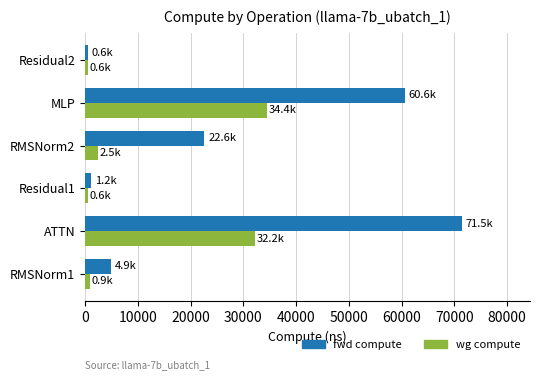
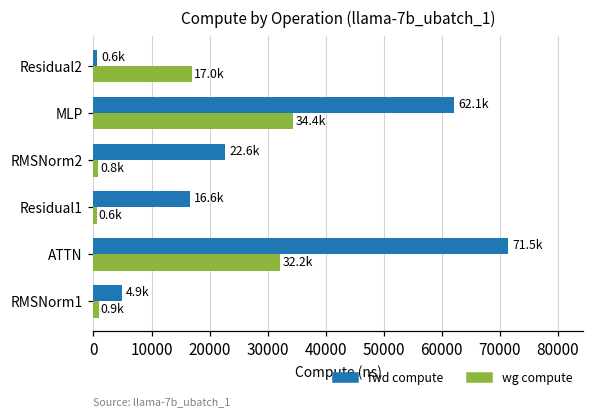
  {
    "fwd compute": {
      "Residual2": "0.6k",
-     "MLP": "60.6k",
+     "MLP": "62.1k",
      "RMSNorm2": "22.6k",
-     "Residual1": "1.2k",
+     "Residual1": "16.6k",
      "ATTN": "71.5k",
      "RMSNorm1": "4.9k"
    },
    "wg compute": {
-     "Residual2": "0.6k",
+     "Residual2": "17.0k",
      "MLP": "34.4k",
-     "RMSNorm2": "2.5k",
+     "RMSNorm2": "0.8k",
      "Residual1": "0.6k",
      "ATTN": "32.2k",
      "RMSNorm1": "0.9k"
    }
  }
